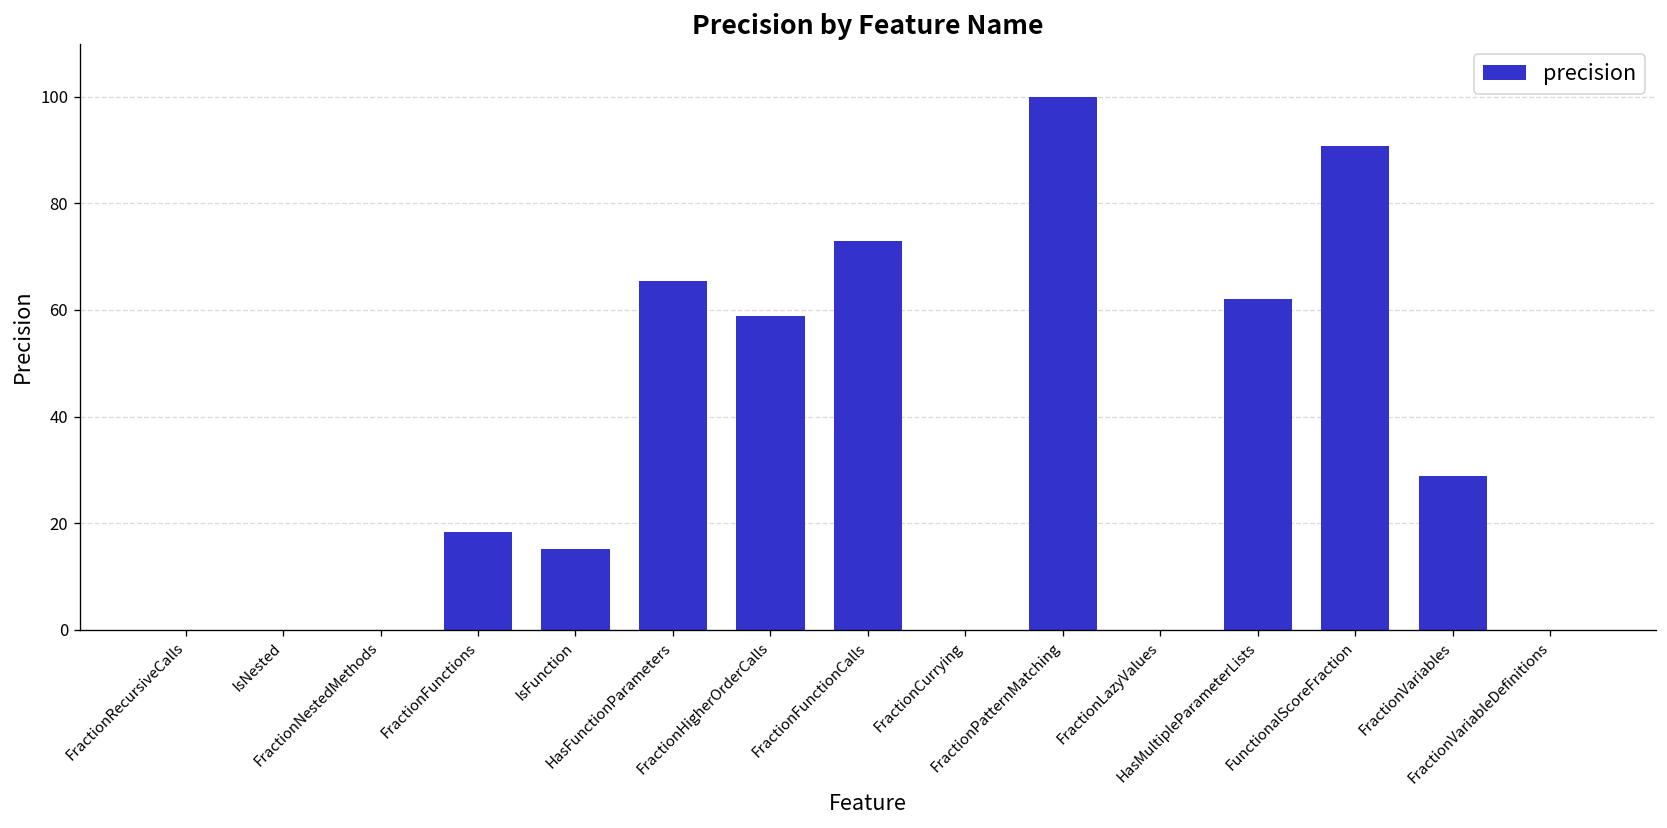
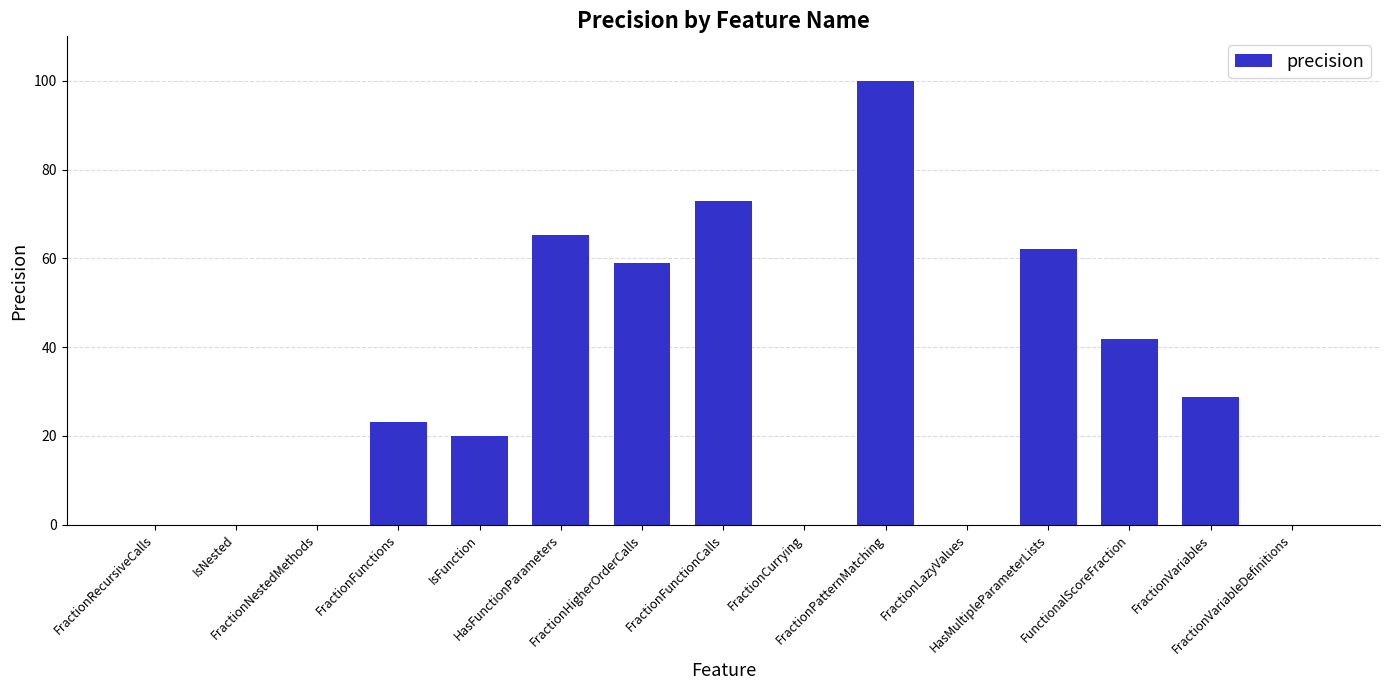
  {
    "FractionRecursiveCalls": 0,
    "IsNested": 0,
    "FractionNestedMethods": 0,
-   "FractionFunctions": 18,
-   "IsFunction": 15,
+   "FractionFunctions": 23,
+   "IsFunction": 20,
    "HasFunctionParameters": 65,
    "FractionHigherOrderCalls": 59,
    "FractionFunctionCalls": 73,
    "FractionCurrying": 0,
    "FractionPatternMatching": 100,
    "FractionLazyValues": 0,
    "HasMultipleParameterLists": 62,
-   "FunctionalScoreFraction": 91,
+   "FunctionalScoreFraction": 42,
    "FractionVariables": 29,
    "FractionVariableDefinitions": 0
  }
